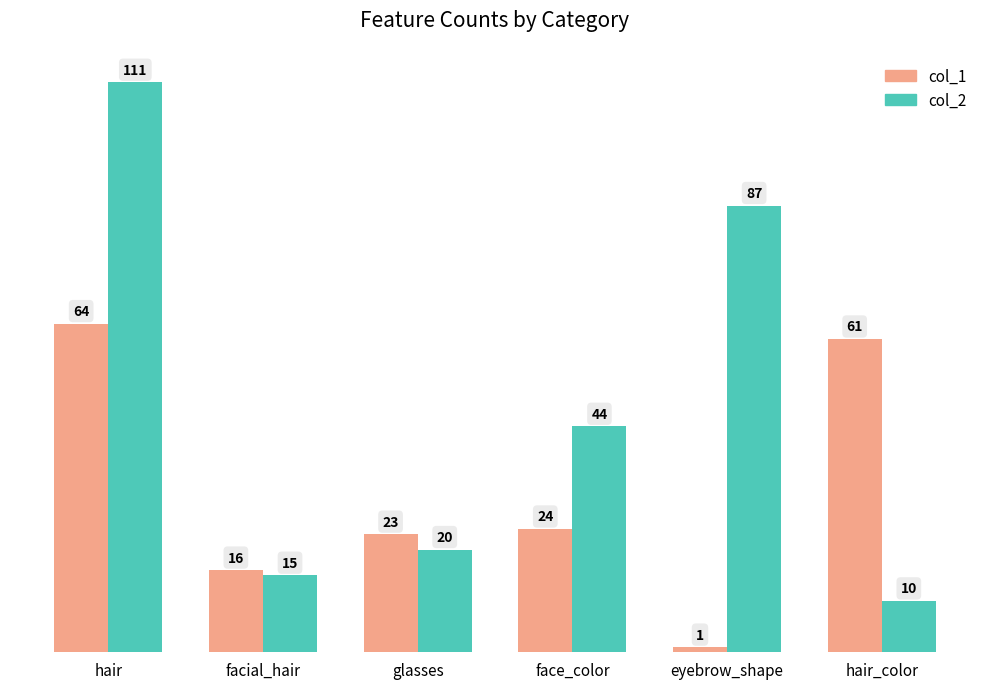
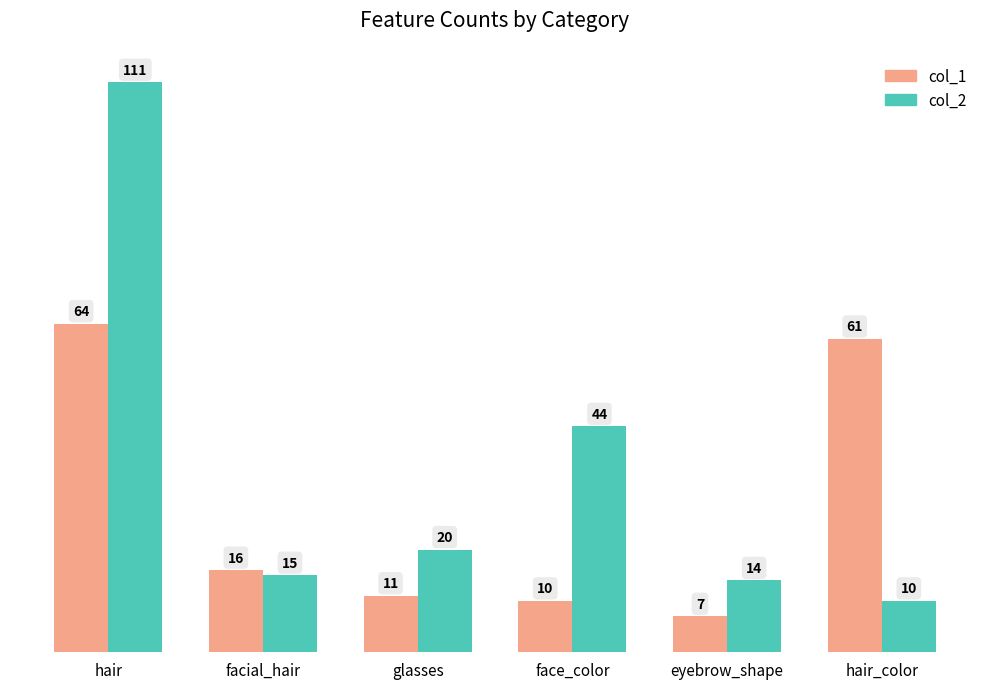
  {
    "col_1": {
-     "glasses": 23,
-     "face_color": 24,
-     "eyebrow_shape": 1
+     "glasses": 11,
+     "face_color": 10,
+     "eyebrow_shape": 7
    },
    "col_2": {
-     "eyebrow_shape": 87
+     "eyebrow_shape": 14
    }
  }
